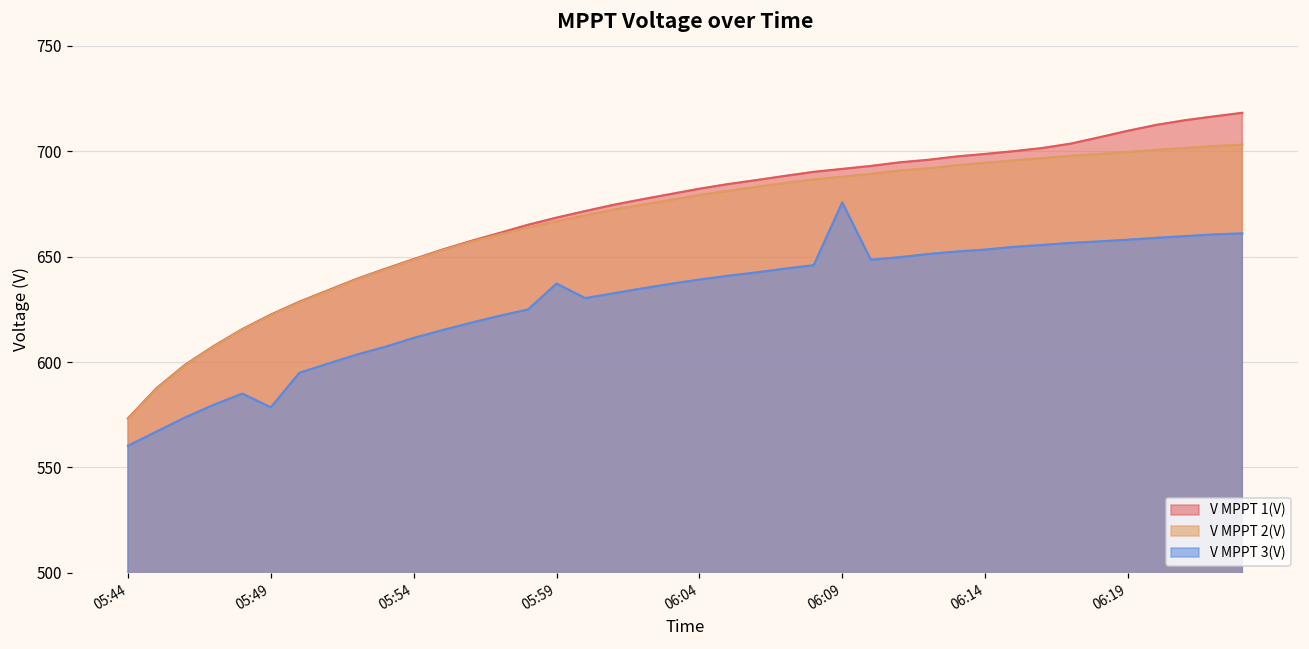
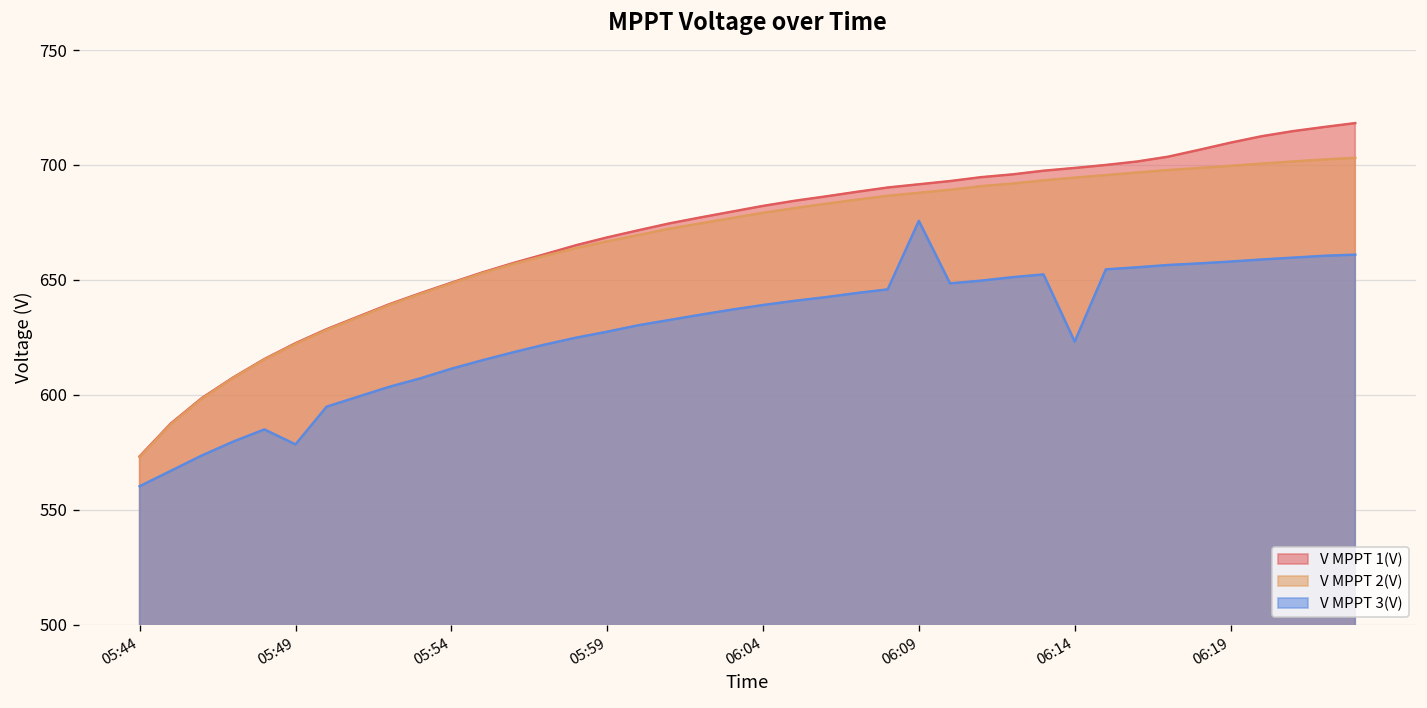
  {
    "V MPPT 3(V)": {
      "05:44": 560,
      "05:49": 579,
      "05:54": 611,
-     "05:59": 637,
+     "05:59": 628,
      "06:04": 639,
      "06:09": 676,
-     "06:14": 653,
+     "06:14": 623,
      "06:19": 658
    }
  }
